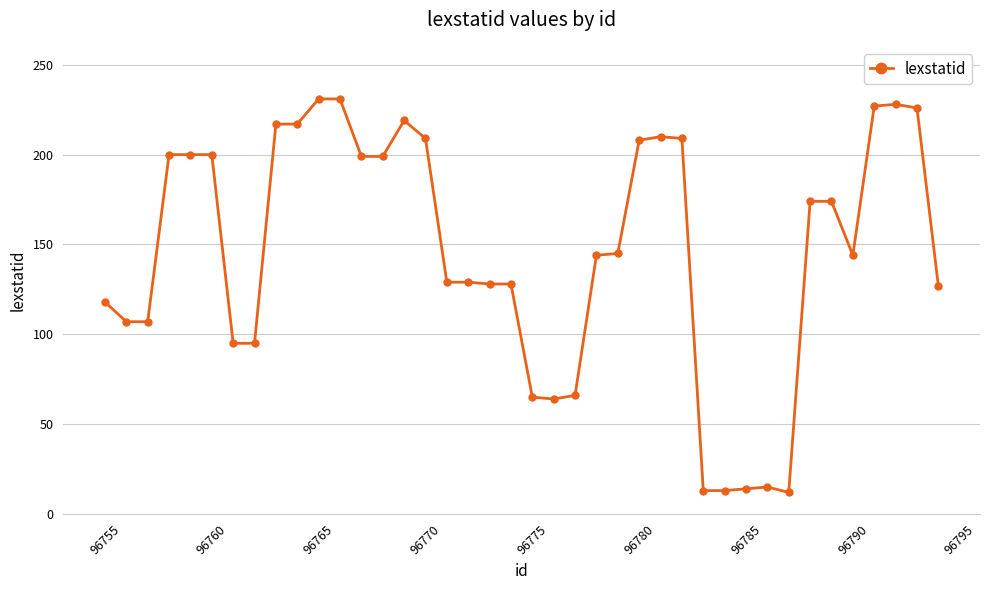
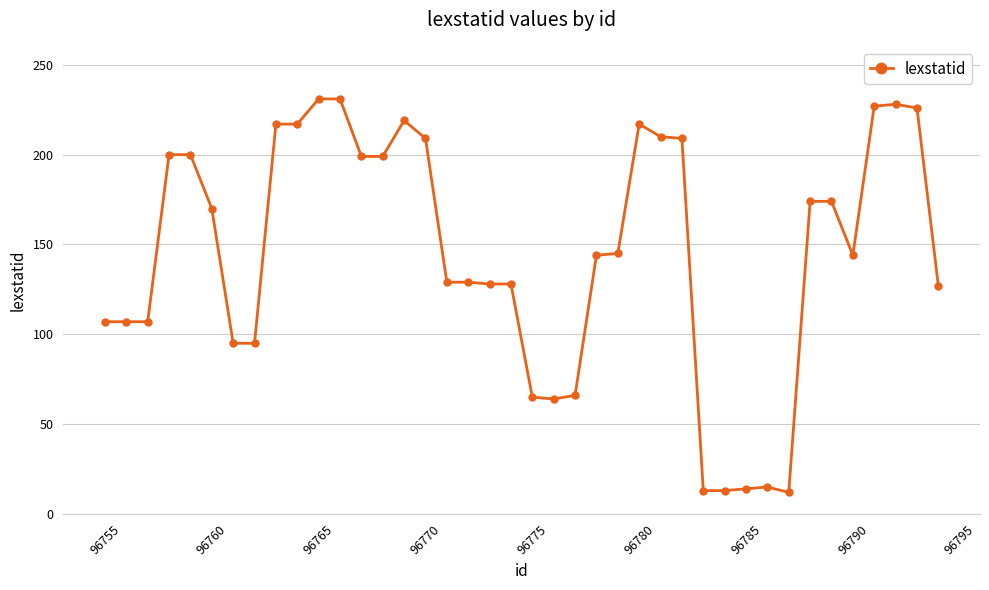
  {
-   "96755": 118,
-   "96760": 200,
+   "96755": 107,
+   "96760": 170,
    "96765": 231,
    "96770": 209,
    "96775": 65,
-   "96780": 208,
+   "96780": 217,
    "96785": 14,
    "96790": 144
  }
